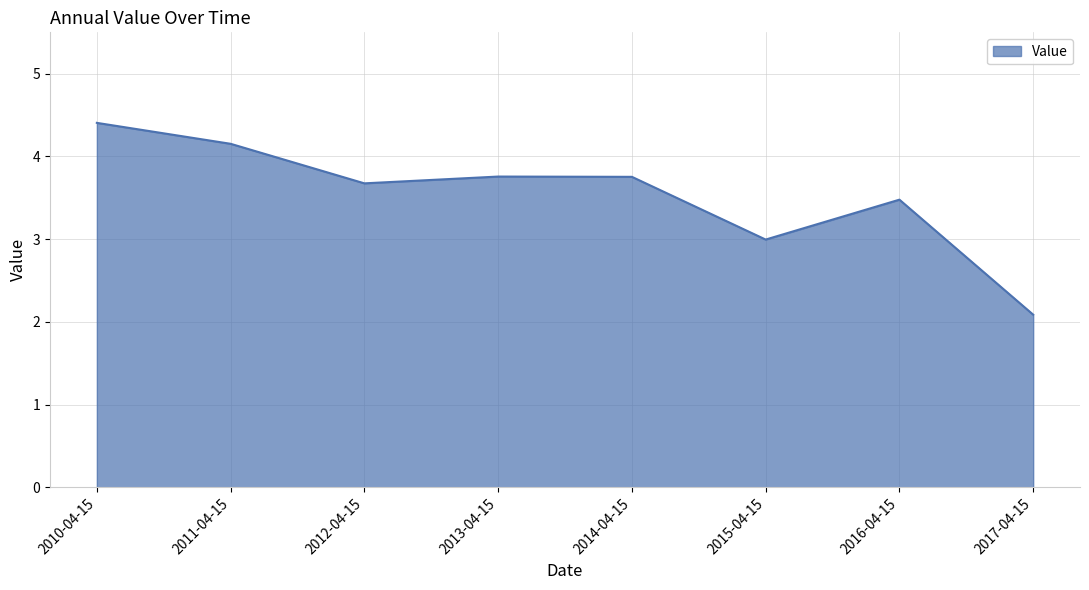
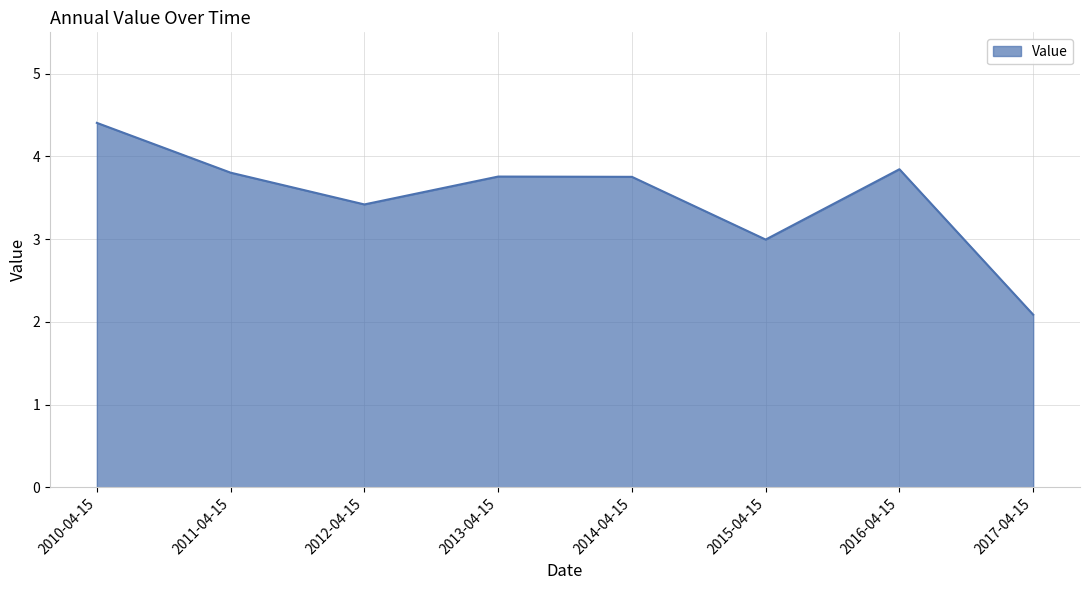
  {
    "2010-04-15": 4.4,
-   "2011-04-15": 4.2,
-   "2012-04-15": 3.7,
+   "2011-04-15": 3.8,
+   "2012-04-15": 3.4,
    "2013-04-15": 3.8,
    "2014-04-15": 3.8,
    "2015-04-15": 3.0,
-   "2016-04-15": 3.5,
+   "2016-04-15": 3.8,
    "2017-04-15": 2.1
  }
